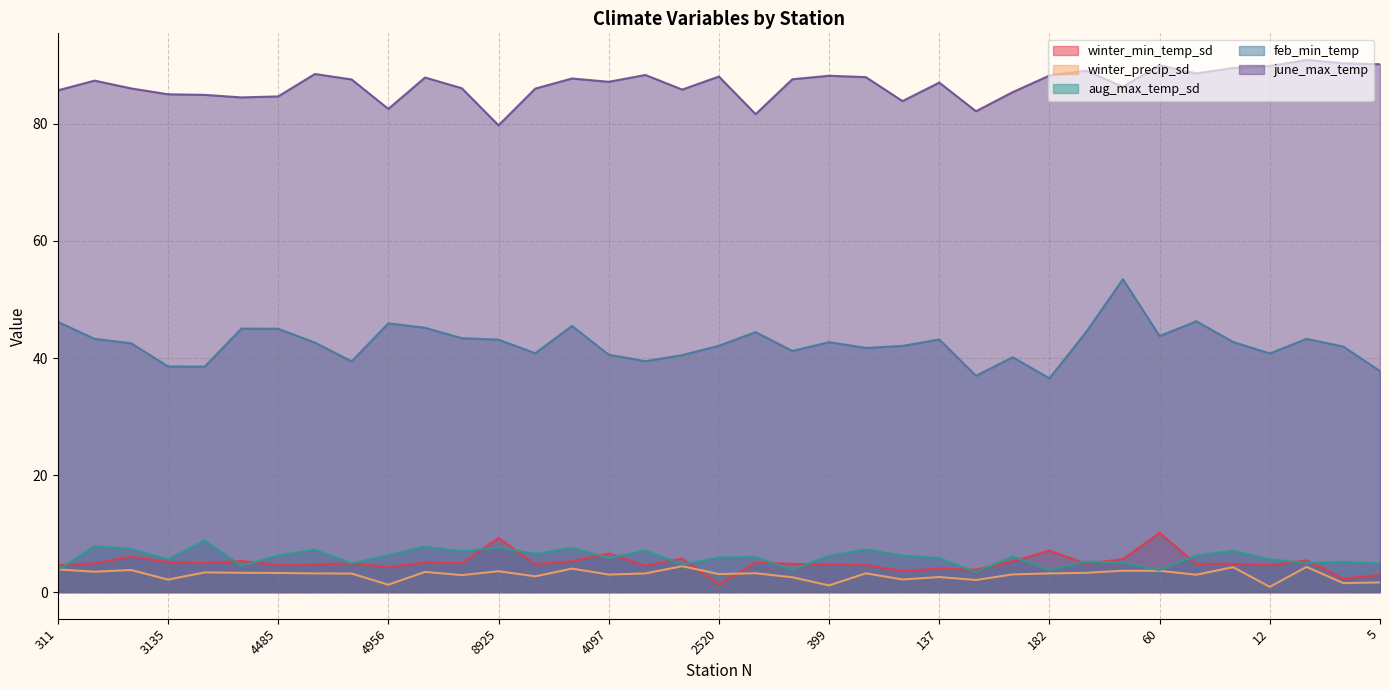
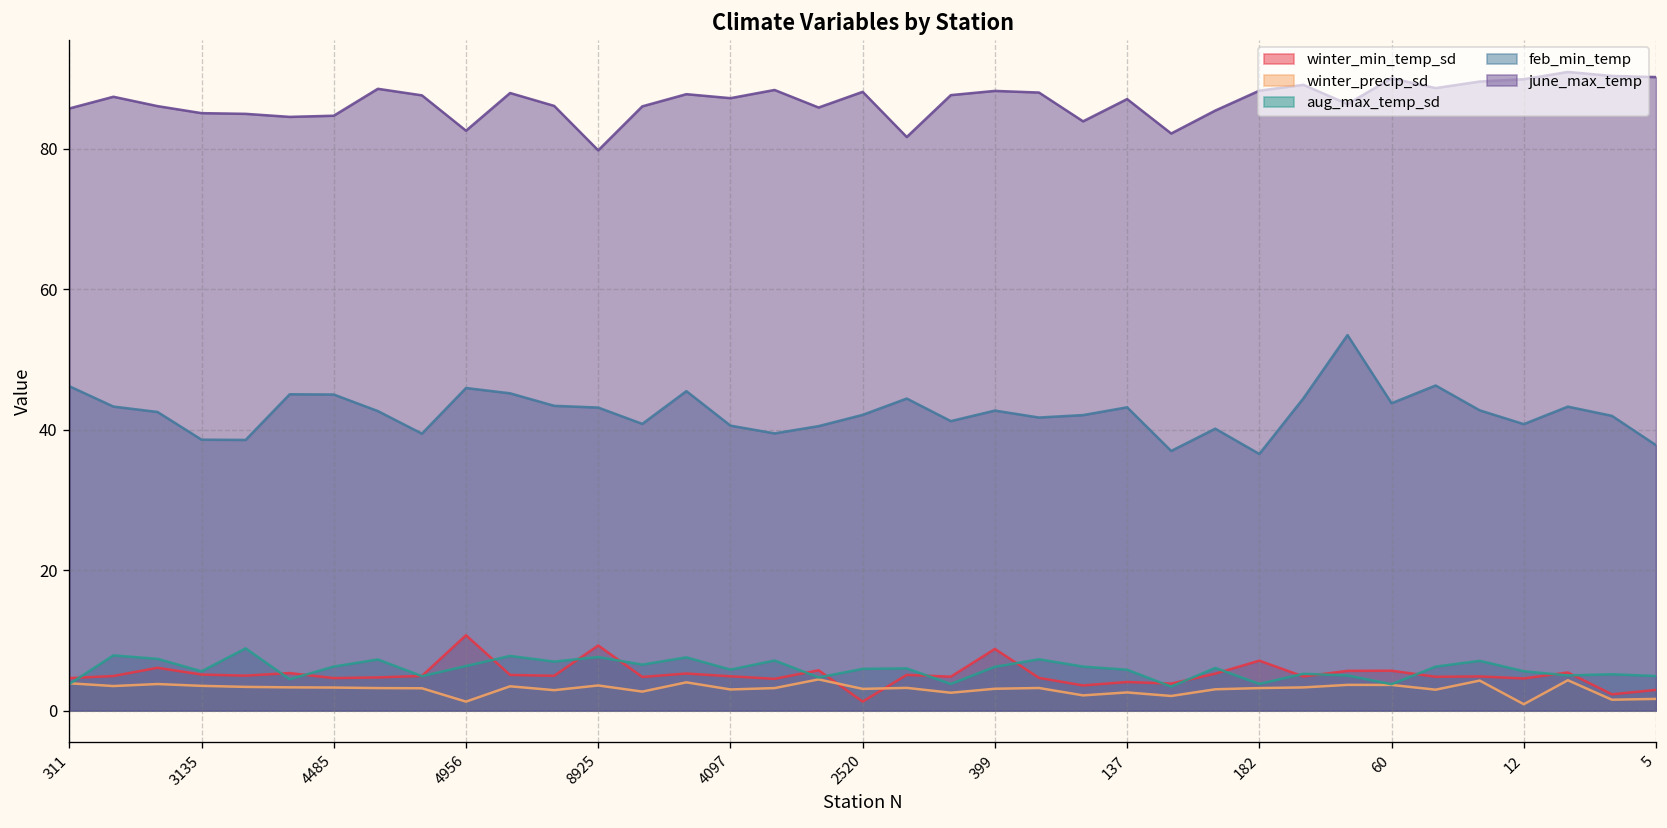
  {
    "winter_min_temp_sd": {
      "311": 5,
      "3135": 5,
      "4485": 5,
-     "4956": 4,
+     "4956": 11,
      "8925": 9,
-     "4097": 7,
+     "4097": 5,
      "2520": 1,
-     "399": 5,
+     "399": 9,
      "137": 4,
      "182": 7,
-     "60": 10,
+     "60": 6,
      "12": 5
    },
    "winter_precip_sd": {
-     "3135": 2,
+     "3135": 4,
      "4485": 3,
      "4956": 1,
      "8925": 4,
      "4097": 3,
      "2520": 3,
-     "399": 1,
+     "399": 3,
      "137": 3,
      "182": 3,
      "12": 1
    }
  }
